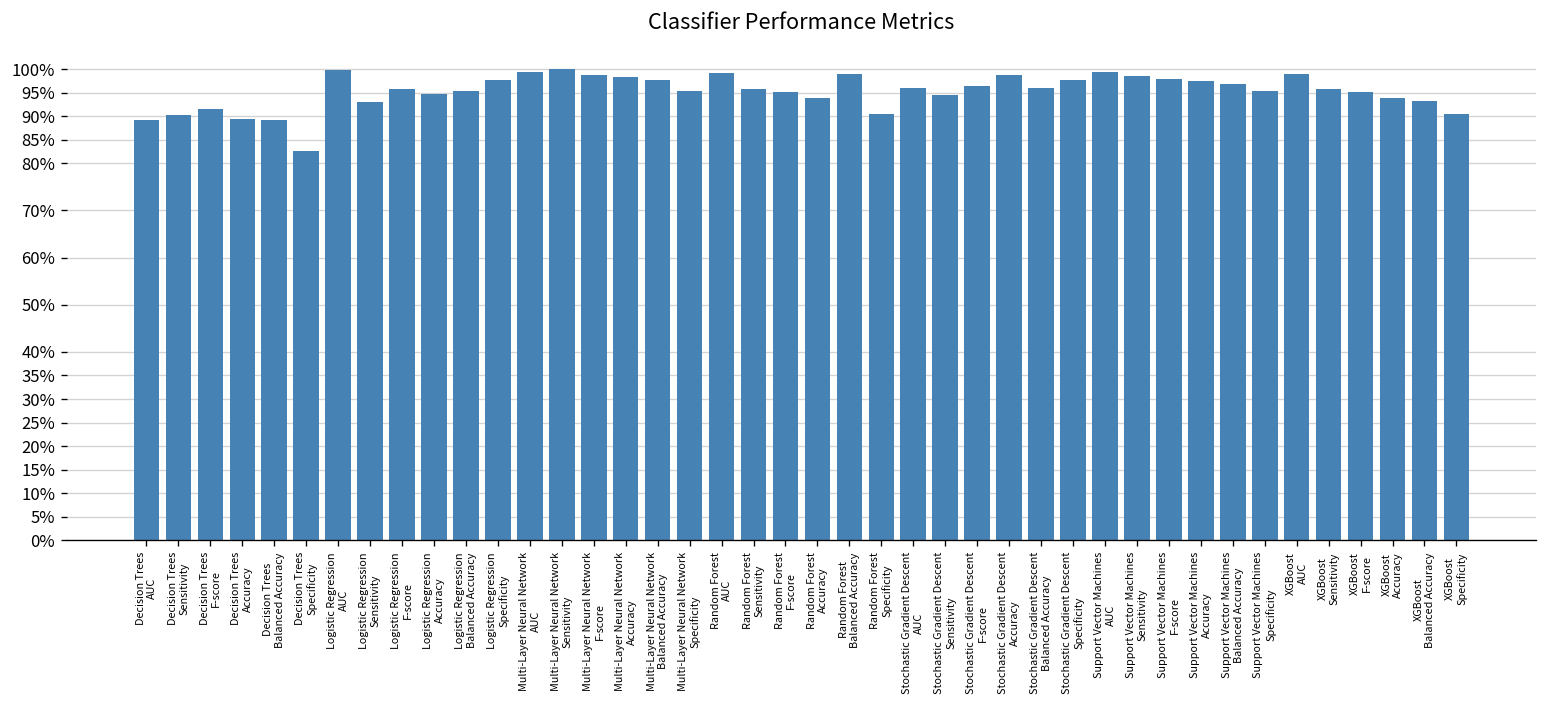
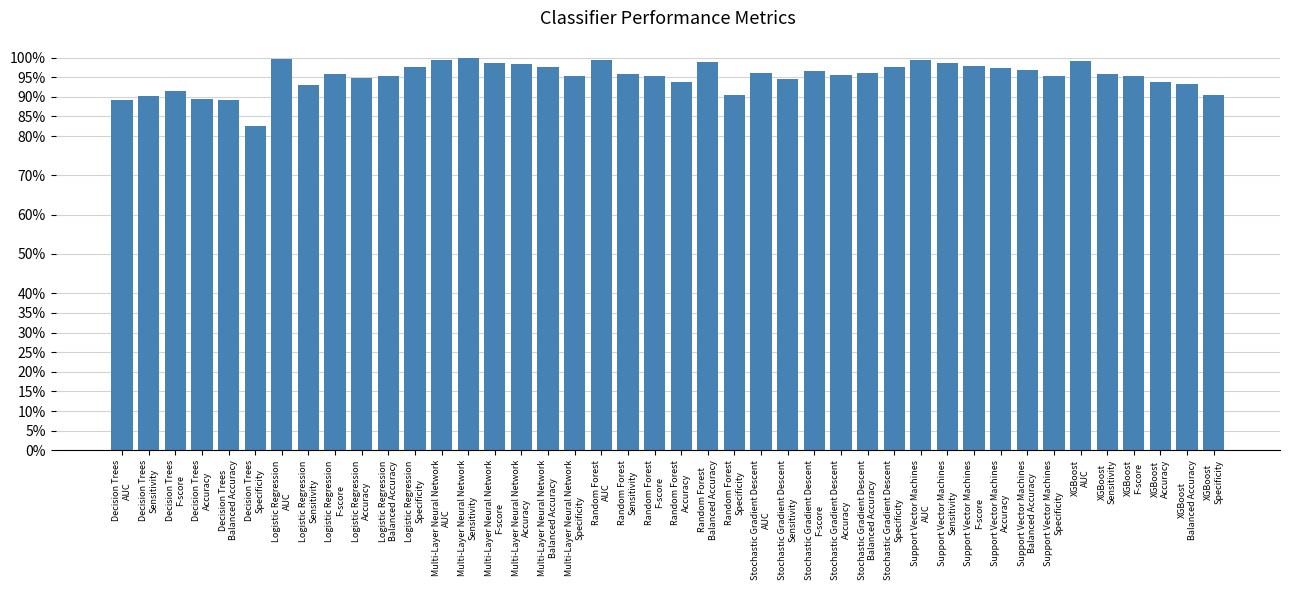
  {
    "Decision Trees AUC": "89%",
    "Decision Trees Sensitivity": "90%",
    "Decision Trees F-score": "92%",
    "Decision Trees Accuracy": "89%",
    "Decision Trees Balanced Accuracy": "89%",
    "Decision Trees Specificity": "83%",
    "Logistic Regression AUC": "100%",
    "Logistic Regression Sensitivity": "93%",
    "Logistic Regression F-score": "96%",
    "Logistic Regression Accuracy": "95%",
    "Logistic Regression Balanced Accuracy": "95%",
    "Logistic Regression Specificity": "98%",
    "Multi-Layer Neural Network AUC": "99%",
    "Multi-Layer Neural Network Sensitivity": "100%",
    "Multi-Layer Neural Network F-score": "99%",
    "Multi-Layer Neural Network Accuracy": "98%",
    "Multi-Layer Neural Network Balanced Accuracy": "98%",
    "Multi-Layer Neural Network Specificity": "95%",
    "Random Forest AUC": "99%",
    "Random Forest Sensitivity": "96%",
    "Random Forest F-score": "95%",
    "Random Forest Accuracy": "94%",
    "Random Forest Balanced Accuracy": "99%",
    "Random Forest Specificity": "90%",
    "Stochastic Gradient Descent AUC": "96%",
    "Stochastic Gradient Descent Sensitivity": "94%",
    "Stochastic Gradient Descent F-score": "96%",
-   "Stochastic Gradient Descent Accuracy": "99%",
+   "Stochastic Gradient Descent Accuracy": "96%",
    "Stochastic Gradient Descent Balanced Accuracy": "96%",
    "Stochastic Gradient Descent Specificity": "98%",
    "Support Vector Machines AUC": "99%",
    "Support Vector Machines Sensitivity": "99%",
    "Support Vector Machines F-score": "98%",
    "Support Vector Machines Accuracy": "97%",
    "Support Vector Machines Balanced Accuracy": "97%",
    "Support Vector Machines Specificity": "95%",
    "XGBoost AUC": "99%",
    "XGBoost Sensitivity": "96%",
    "XGBoost F-score": "95%",
    "XGBoost Accuracy": "94%",
    "XGBoost Balanced Accuracy": "93%",
    "XGBoost Specificity": "90%"
  }
